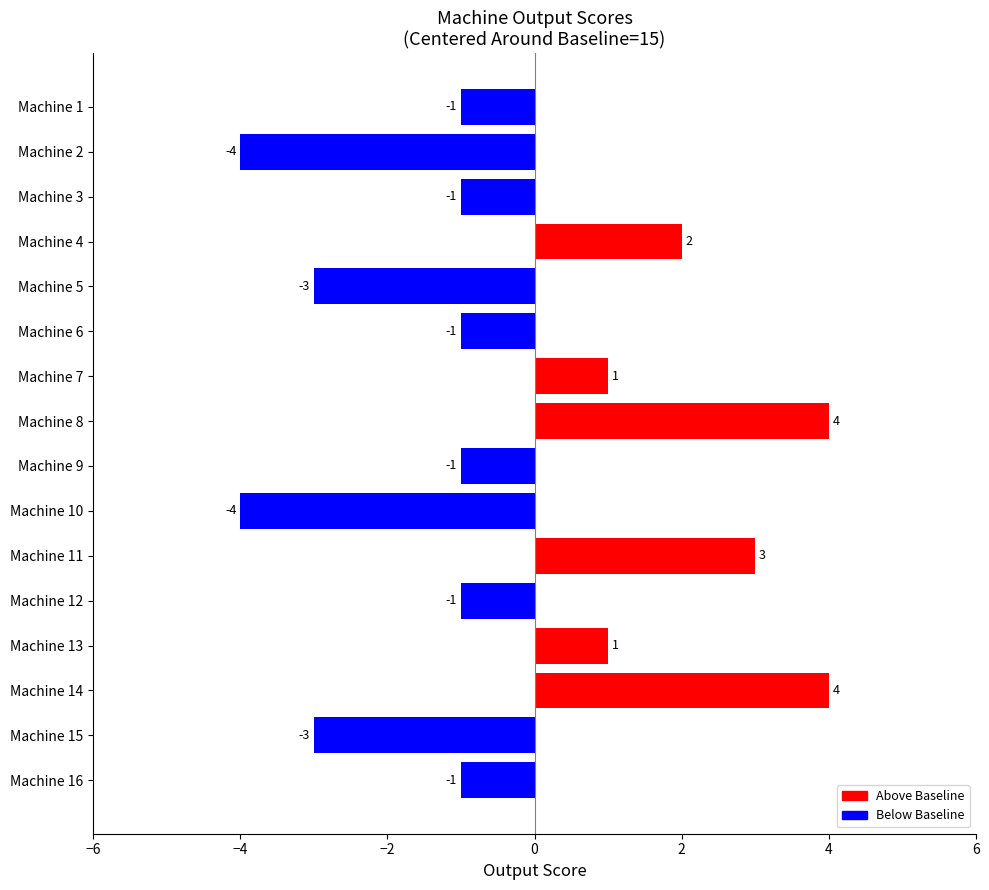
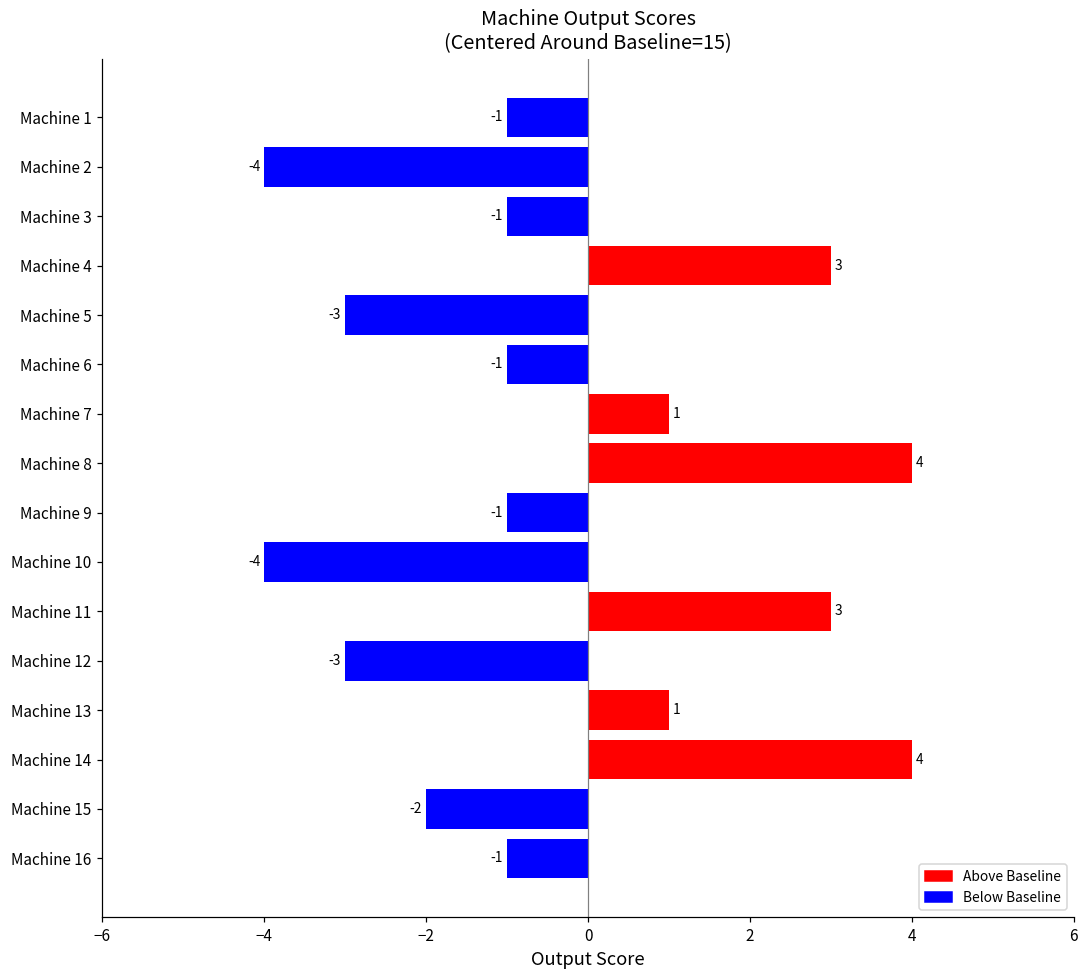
  {
    "Machine 1": -1,
    "Machine 2": -4,
    "Machine 3": -1,
-   "Machine 4": 2,
+   "Machine 4": 3,
    "Machine 5": -3,
    "Machine 6": -1,
    "Machine 7": 1,
    "Machine 8": 4,
    "Machine 9": -1,
    "Machine 10": -4,
    "Machine 11": 3,
-   "Machine 12": -1,
+   "Machine 12": -3,
    "Machine 13": 1,
    "Machine 14": 4,
-   "Machine 15": -3,
+   "Machine 15": -2,
    "Machine 16": -1
  }
